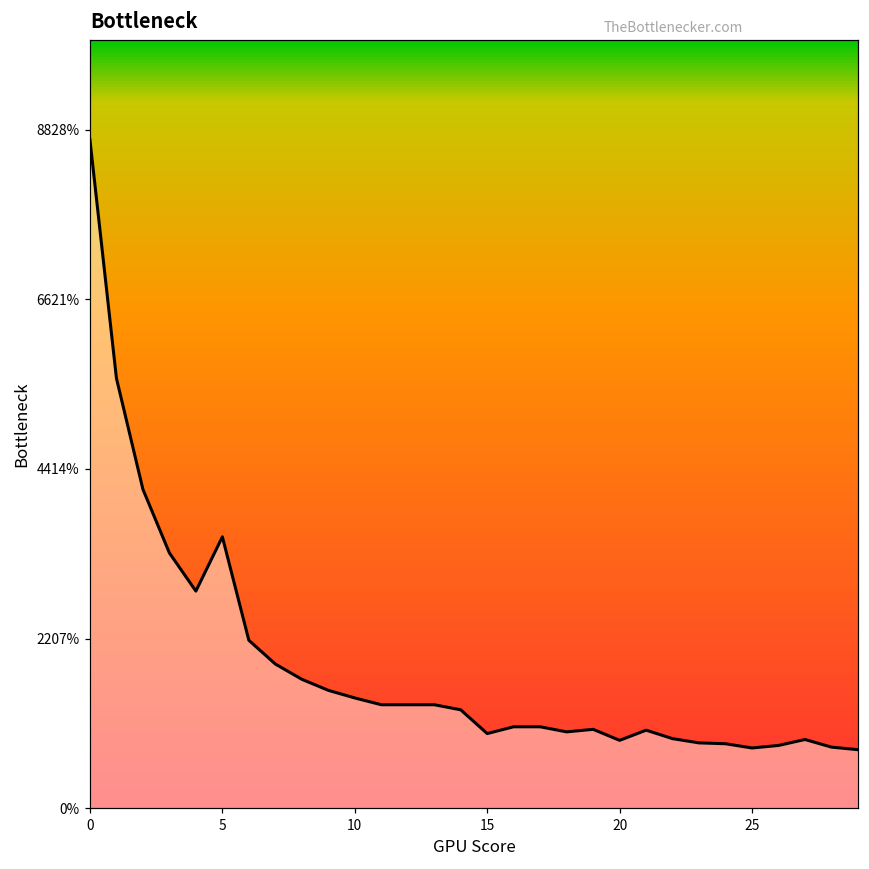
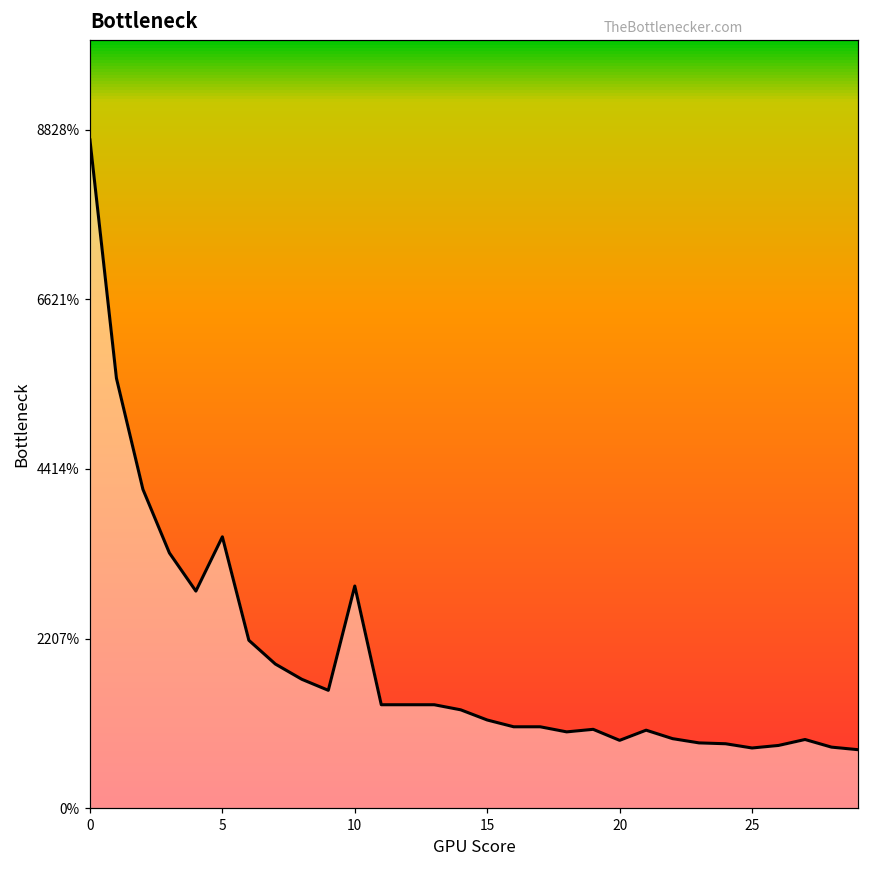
  {
    "0": "8700%",
    "5": "3500%",
-   "10": "1400%",
-   "15": "1000%",
+   "10": "2900%",
+   "15": "1100%",
    "20": "900%",
    "25": "800%"
  }
